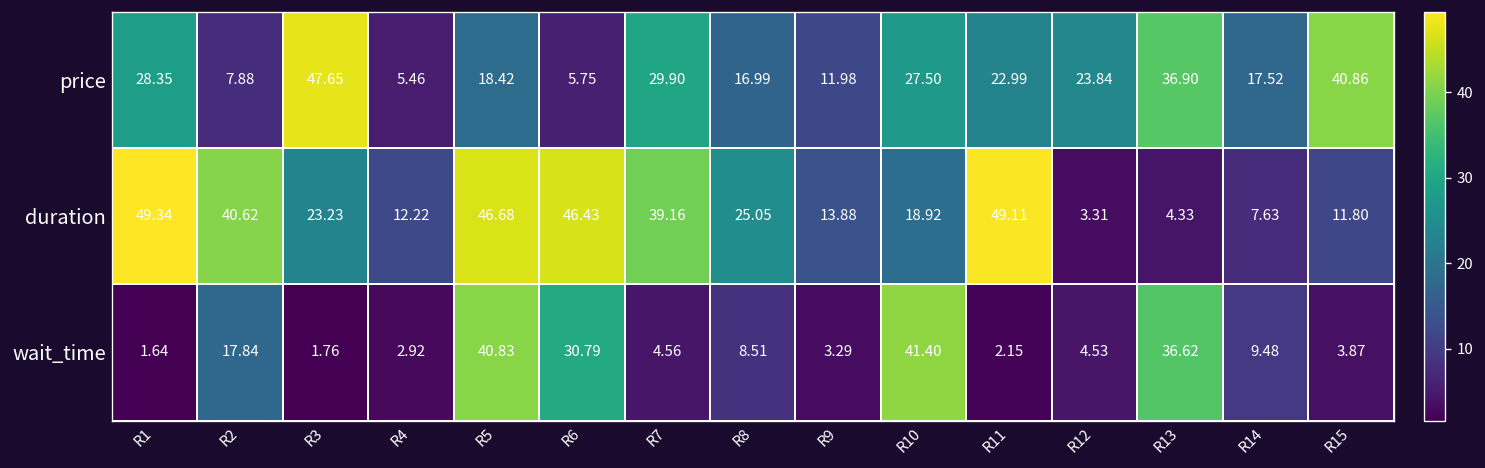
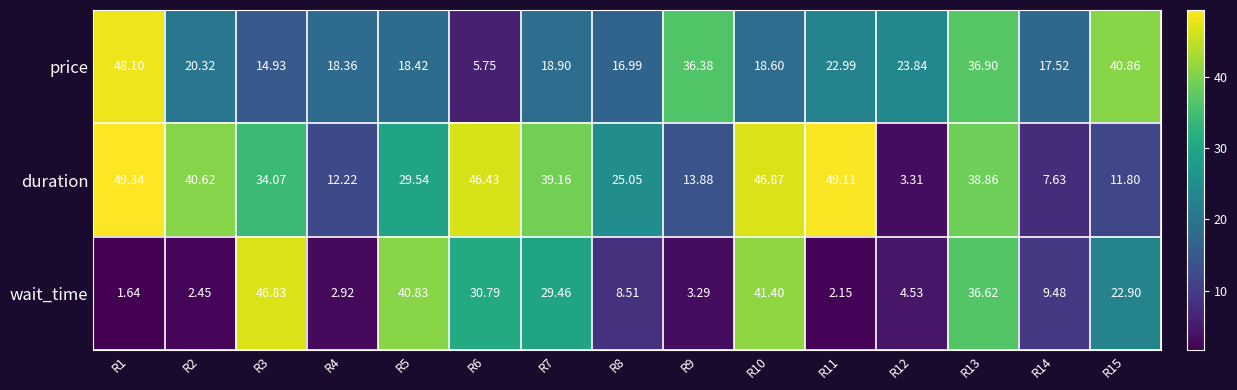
  {
    "price": {
-     "R1": 28.35,
-     "R2": 7.88,
-     "R3": 47.65,
-     "R4": 5.46,
+     "R1": 48.10,
+     "R2": 20.32,
+     "R3": 14.93,
+     "R4": 18.36,
      "R5": 18.42,
      "R6": 5.75,
-     "R7": 29.90,
+     "R7": 18.90,
      "R8": 16.99,
-     "R9": 11.98,
-     "R10": 27.50,
+     "R9": 36.38,
+     "R10": 18.60,
      "R11": 22.99,
      "R12": 23.84,
      "R13": 36.90,
      "R14": 17.52,
      "R15": 40.86
    },
    "duration": {
      "R1": 49.34,
      "R2": 40.62,
-     "R3": 23.23,
+     "R3": 34.07,
      "R4": 12.22,
-     "R5": 46.68,
+     "R5": 29.54,
      "R6": 46.43,
      "R7": 39.16,
      "R8": 25.05,
      "R9": 13.88,
-     "R10": 18.92,
+     "R10": 46.87,
      "R11": 49.11,
      "R12": 3.31,
-     "R13": 4.33,
+     "R13": 38.86,
      "R14": 7.63,
      "R15": 11.80
    },
    "wait_time": {
      "R1": 1.64,
-     "R2": 17.84,
-     "R3": 1.76,
+     "R2": 2.45,
+     "R3": 46.83,
      "R4": 2.92,
      "R5": 40.83,
      "R6": 30.79,
-     "R7": 4.56,
+     "R7": 29.46,
      "R8": 8.51,
      "R9": 3.29,
      "R10": 41.40,
      "R11": 2.15,
      "R12": 4.53,
      "R13": 36.62,
      "R14": 9.48,
-     "R15": 3.87
+     "R15": 22.90
    }
  }
